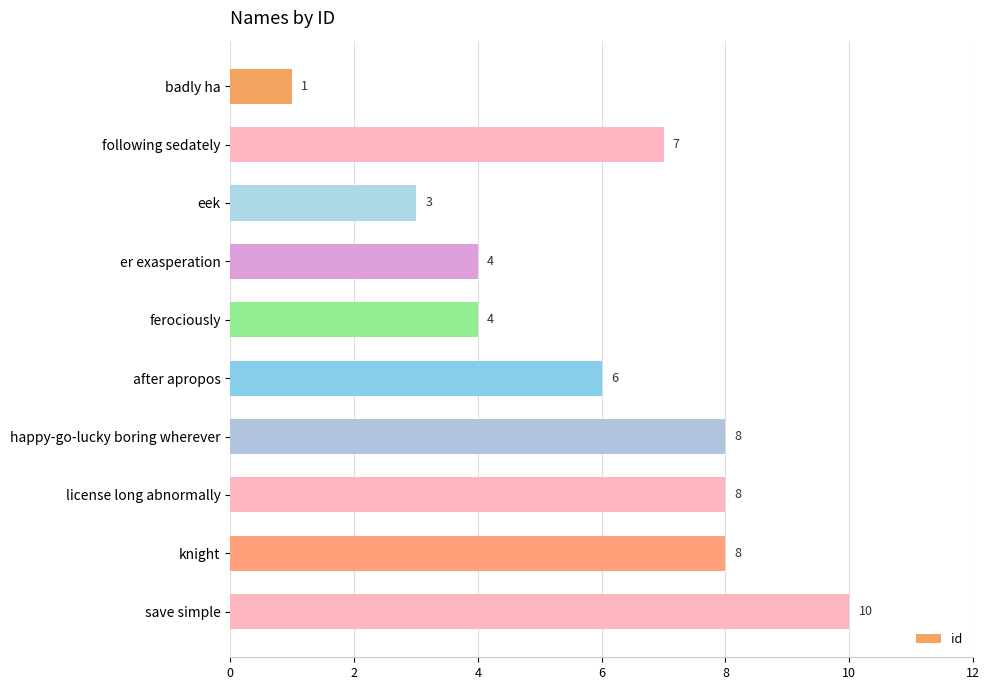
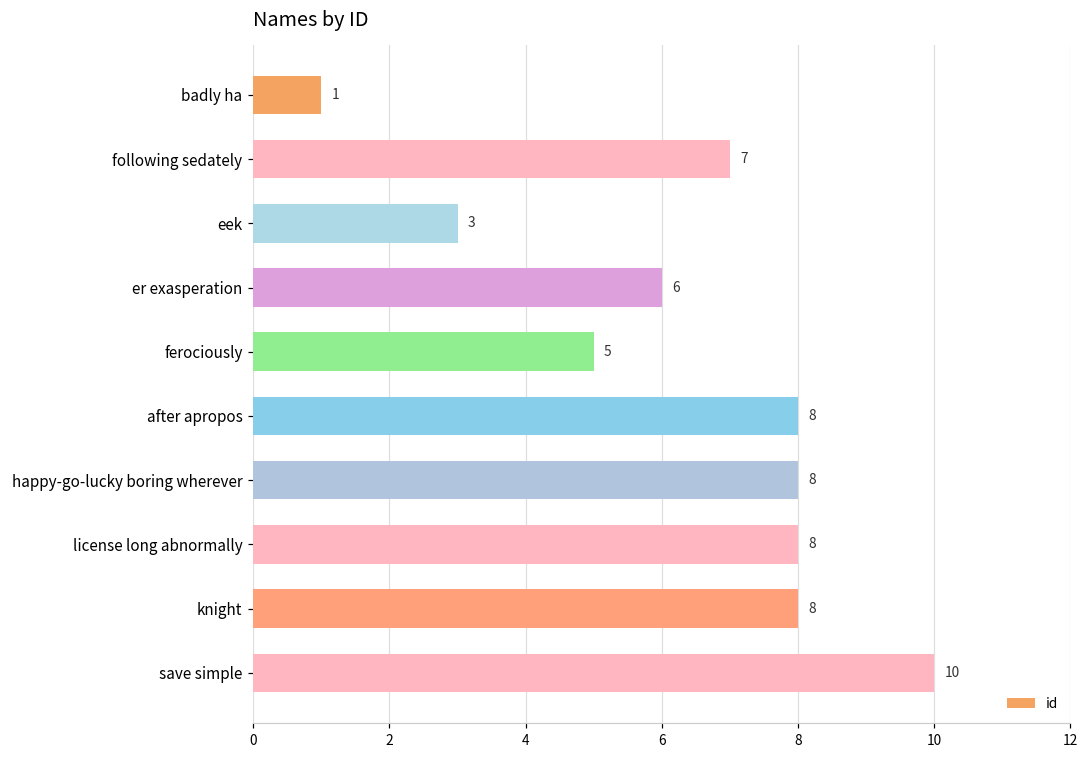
  {
    "badly ha": 1,
    "following sedately": 7,
    "eek": 3,
-   "er exasperation": 4,
-   "ferociously": 4,
-   "after apropos": 6,
+   "er exasperation": 6,
+   "ferociously": 5,
+   "after apropos": 8,
    "happy-go-lucky boring wherever": 8,
    "license long abnormally": 8,
    "knight": 8,
    "save simple": 10
  }
